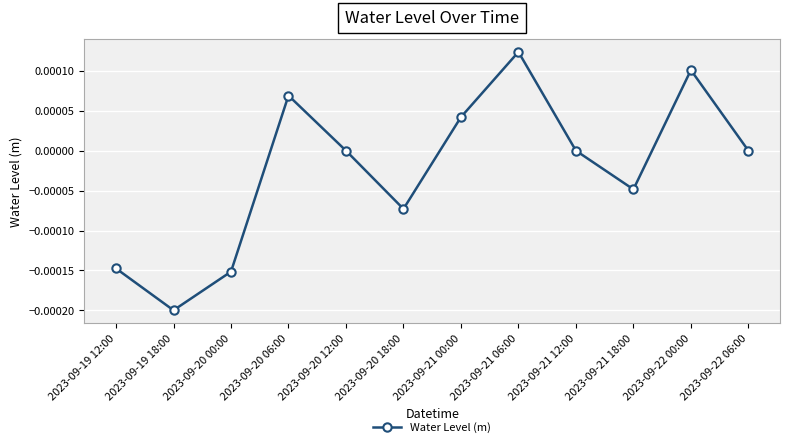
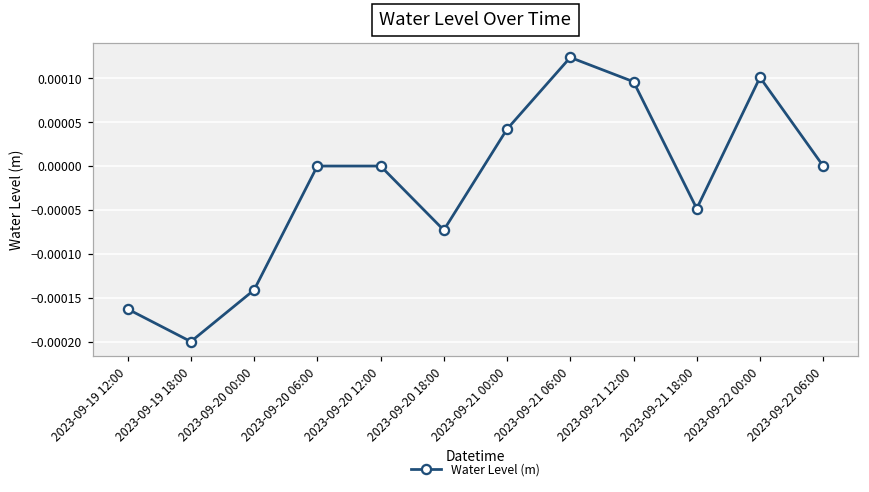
  {
-   "2023-09-19 12:00": -0.00015,
+   "2023-09-19 12:00": -0.00016,
    "2023-09-19 18:00": -0.00020,
-   "2023-09-20 00:00": -0.00015,
-   "2023-09-20 06:00": 0.0001,
+   "2023-09-20 00:00": -0.00014,
+   "2023-09-20 06:00": 0.0000,
    "2023-09-20 12:00": 0.00000,
    "2023-09-20 18:00": -0.00007,
    "2023-09-21 00:00": 0.00004,
    "2023-09-21 06:00": 0.00012,
-   "2023-09-21 12:00": 0.0000,
+   "2023-09-21 12:00": 0.0001,
    "2023-09-21 18:00": -0.00005,
    "2023-09-22 00:00": 0.00010,
    "2023-09-22 06:00": 0.00000
  }
